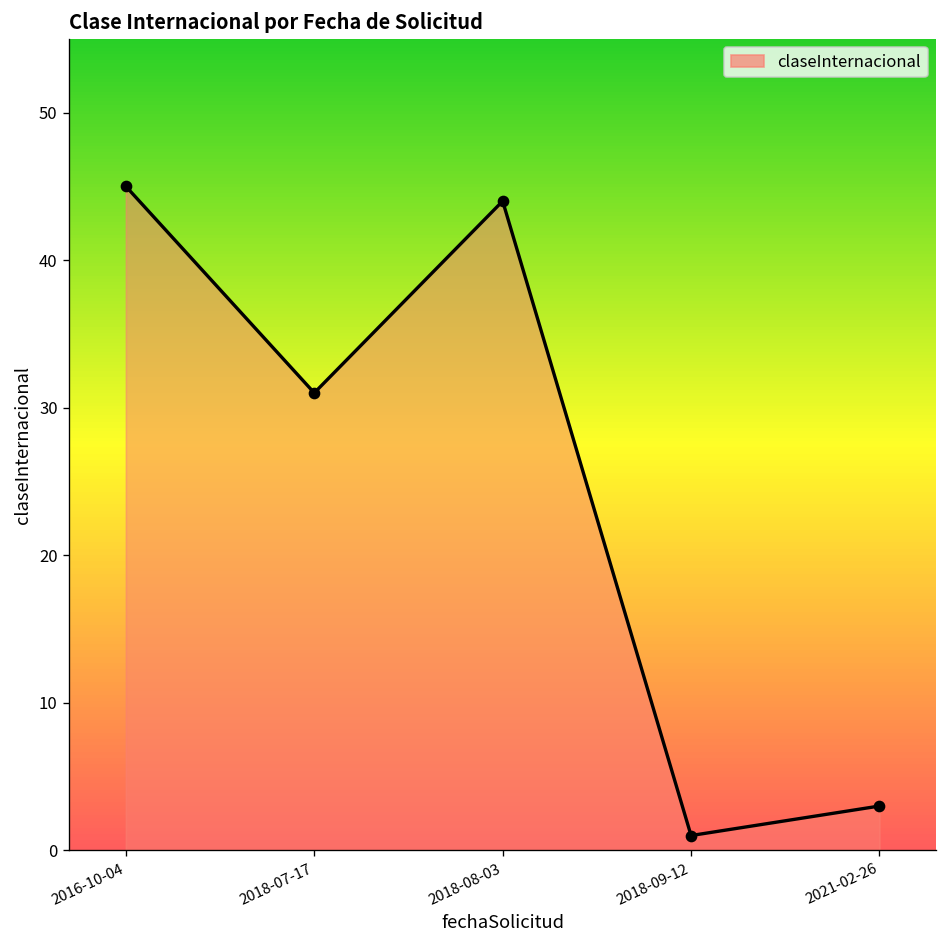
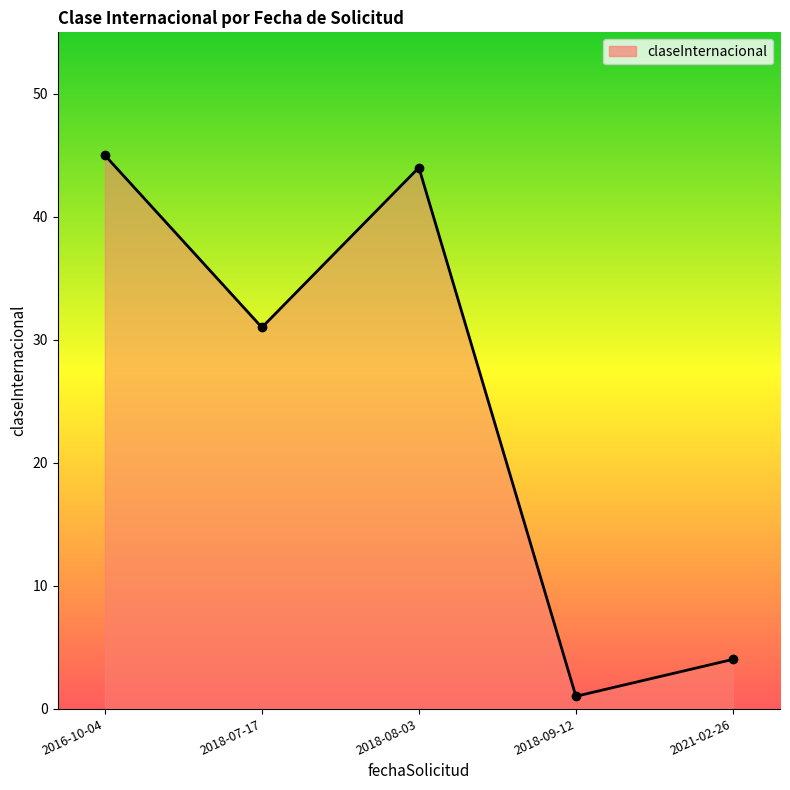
  {
    "2016-10-04": 45,
    "2018-07-17": 31,
    "2018-08-03": 44,
    "2018-09-12": 1,
-   "2021-02-26": 3
+   "2021-02-26": 4
  }
